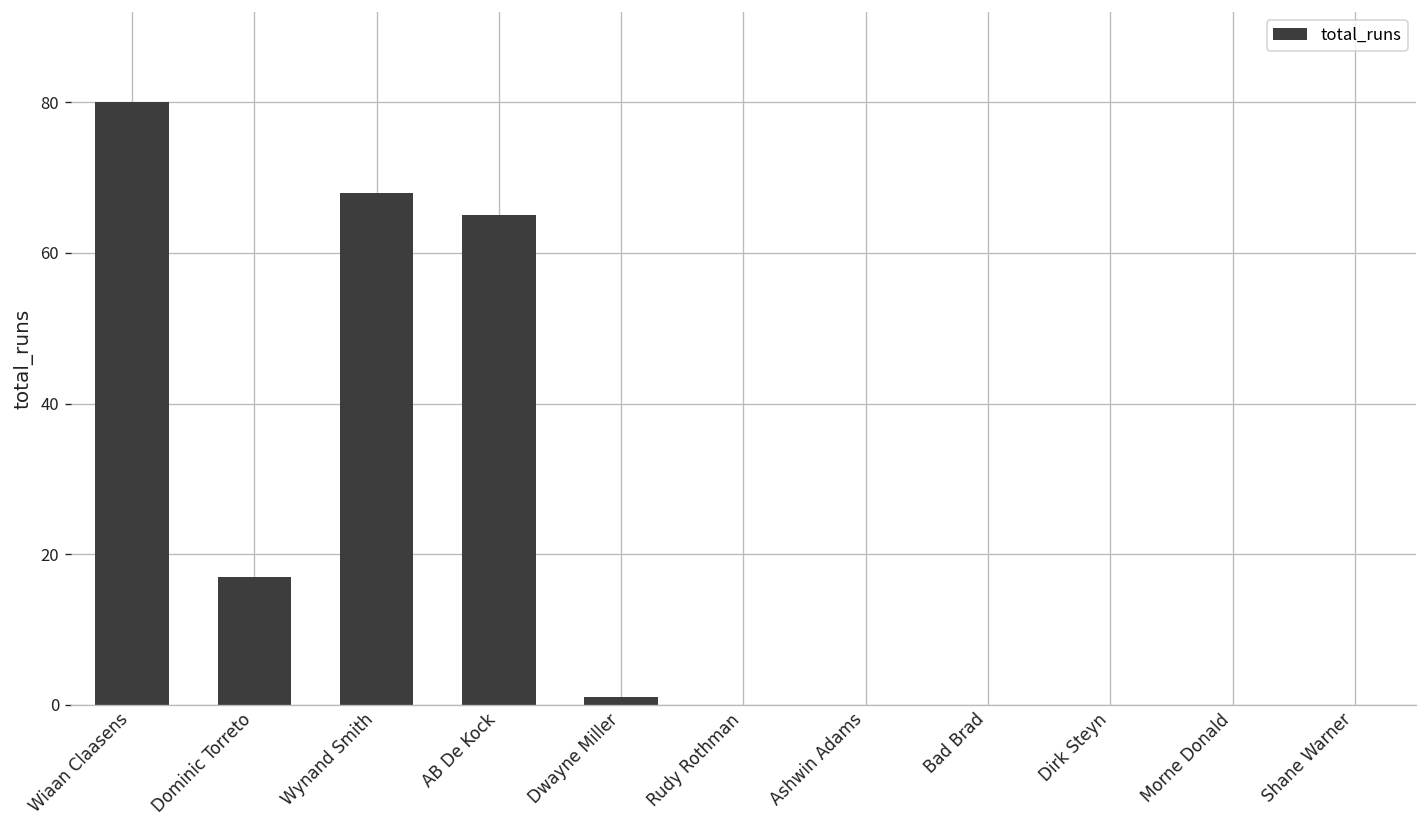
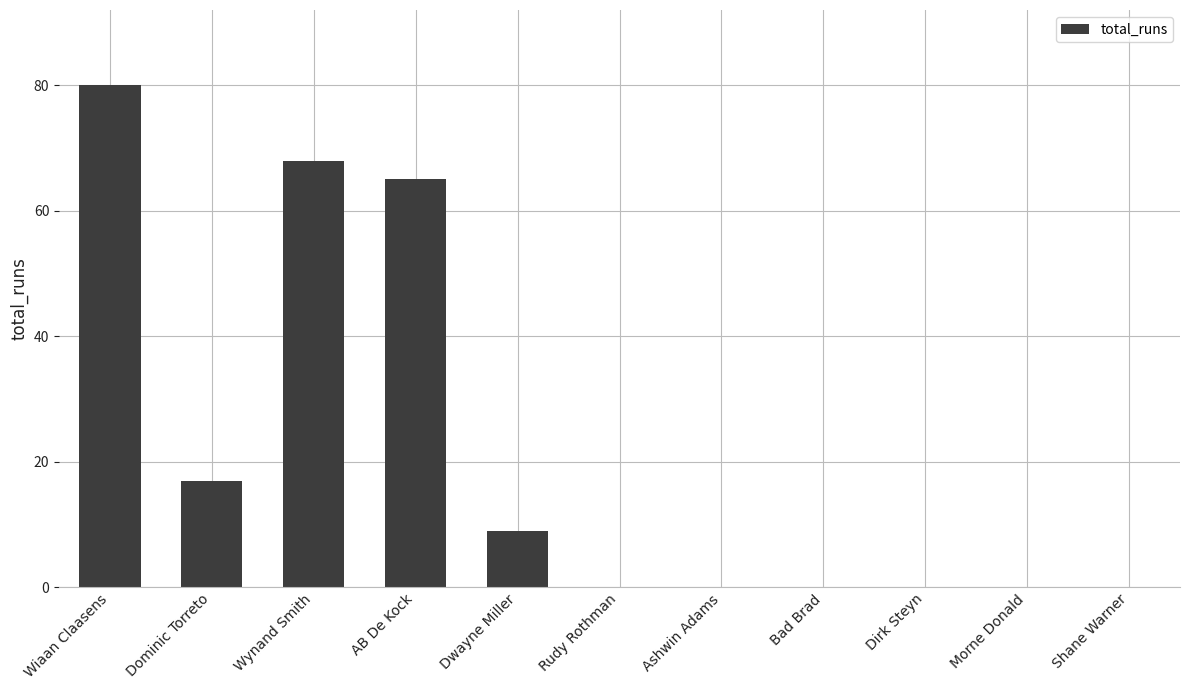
  {
    "Wiaan Claasens": 80,
    "Dominic Torreto": 17,
    "Wynand Smith": 68,
    "AB De Kock": 65,
-   "Dwayne Miller": 1,
+   "Dwayne Miller": 9,
    "Rudy Rothman": 0,
    "Ashwin Adams": 0,
    "Bad Brad": 0,
    "Dirk Steyn": 0,
    "Morne Donald": 0,
    "Shane Warner": 0
  }
